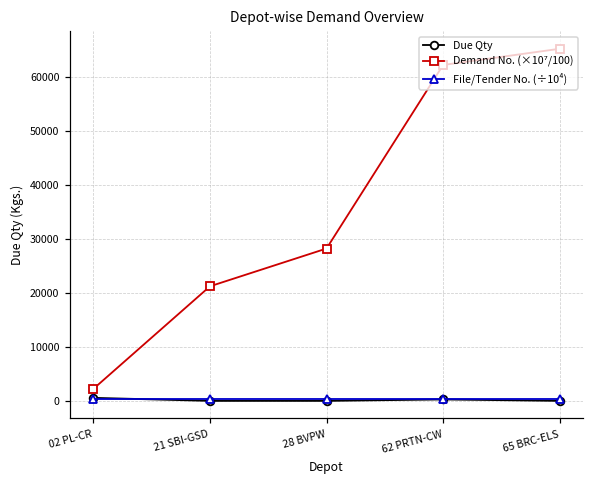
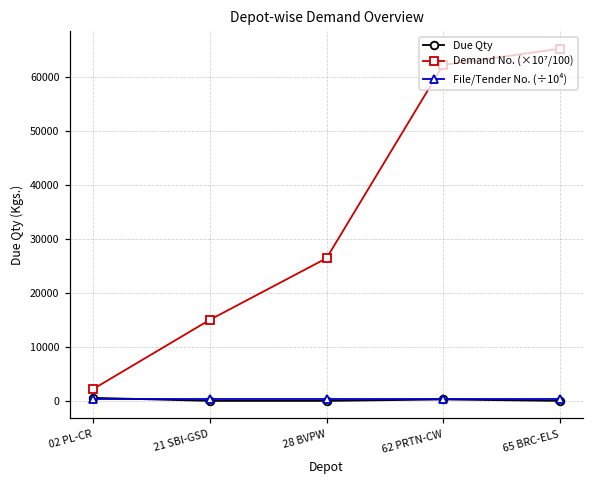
  {
    "Demand No. (×10⁷/100)": {
      "02 PL-CR": 2000,
-     "21 SBI-GSD": 21000,
-     "28 BVPW": 28000
+     "21 SBI-GSD": 15000,
+     "28 BVPW": 26000
    }
  }
